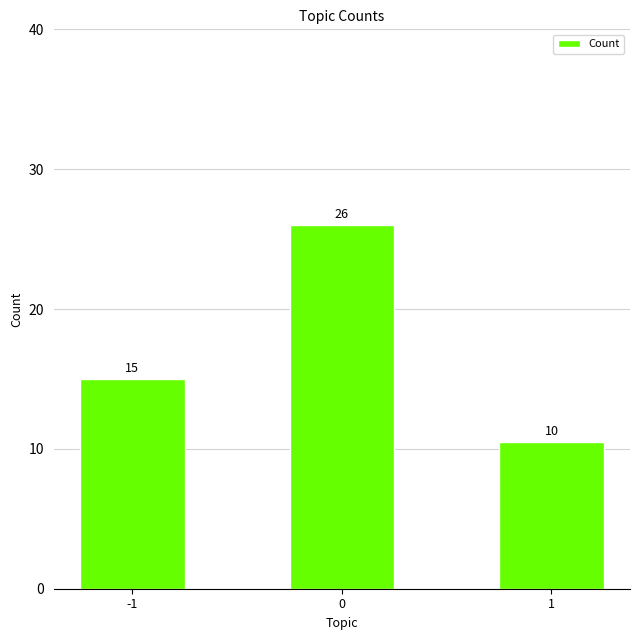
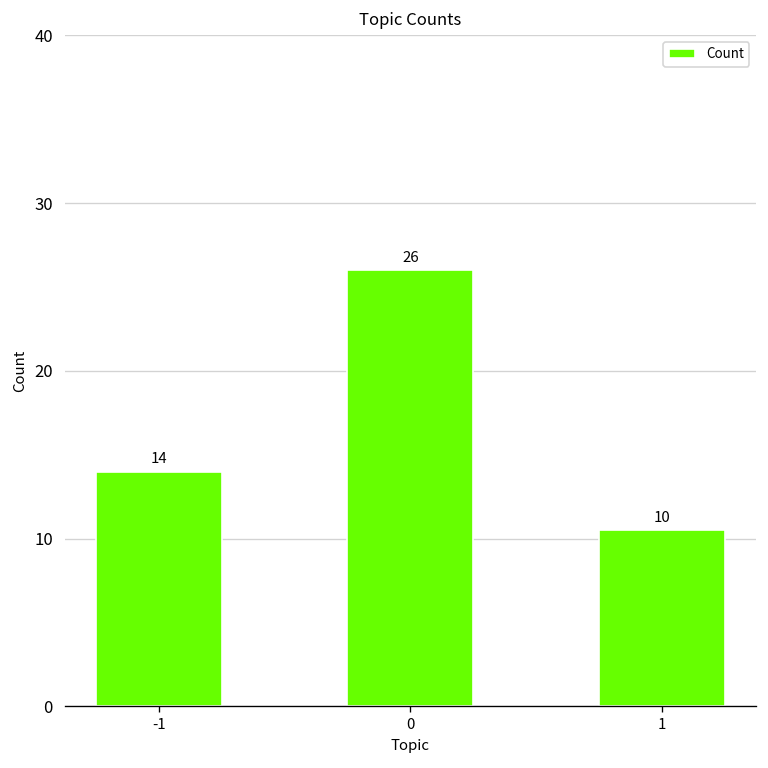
  {
-   "-1": 15,
+   "-1": 14,
    "0": 26,
    "1": 10
  }
